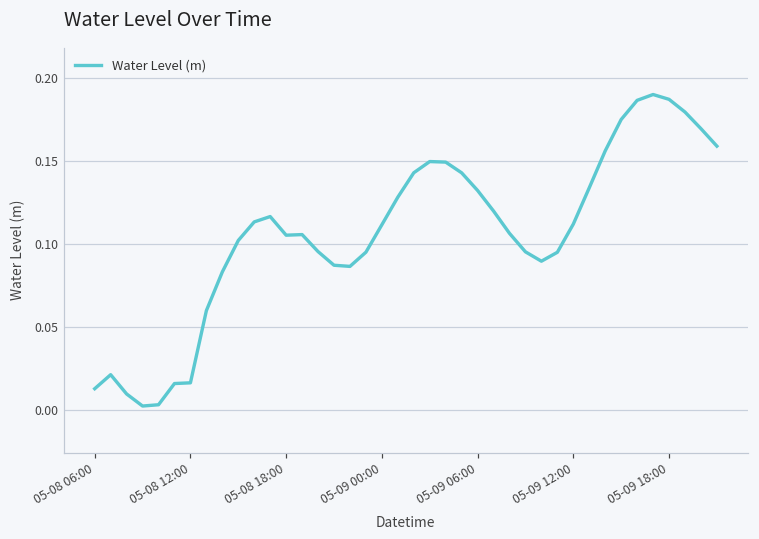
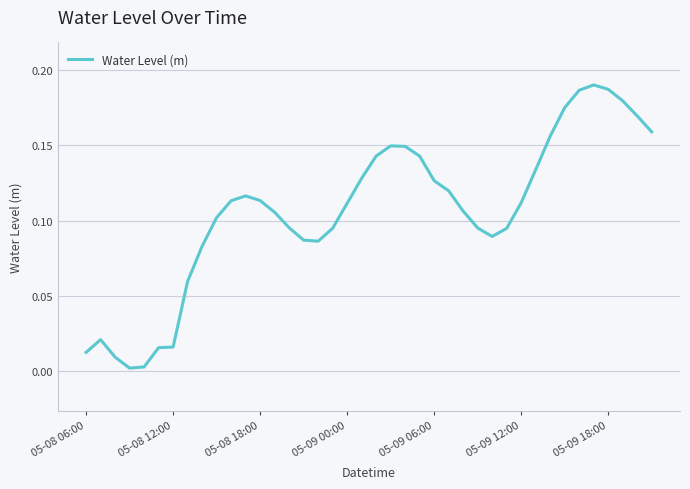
  {
    "05-08 06:00": 0.013,
    "05-08 12:00": 0.016,
-   "05-08 18:00": 0.105,
+   "05-08 18:00": 0.113,
    "05-09 00:00": 0.111,
-   "05-09 06:00": 0.132,
+   "05-09 06:00": 0.126,
    "05-09 12:00": 0.112,
    "05-09 18:00": 0.187
  }
